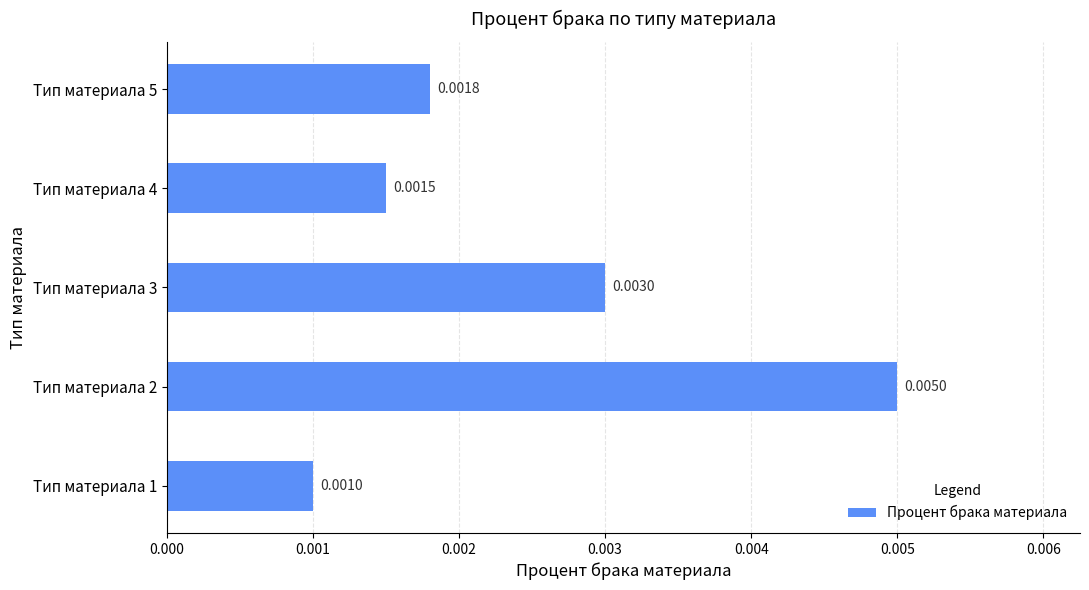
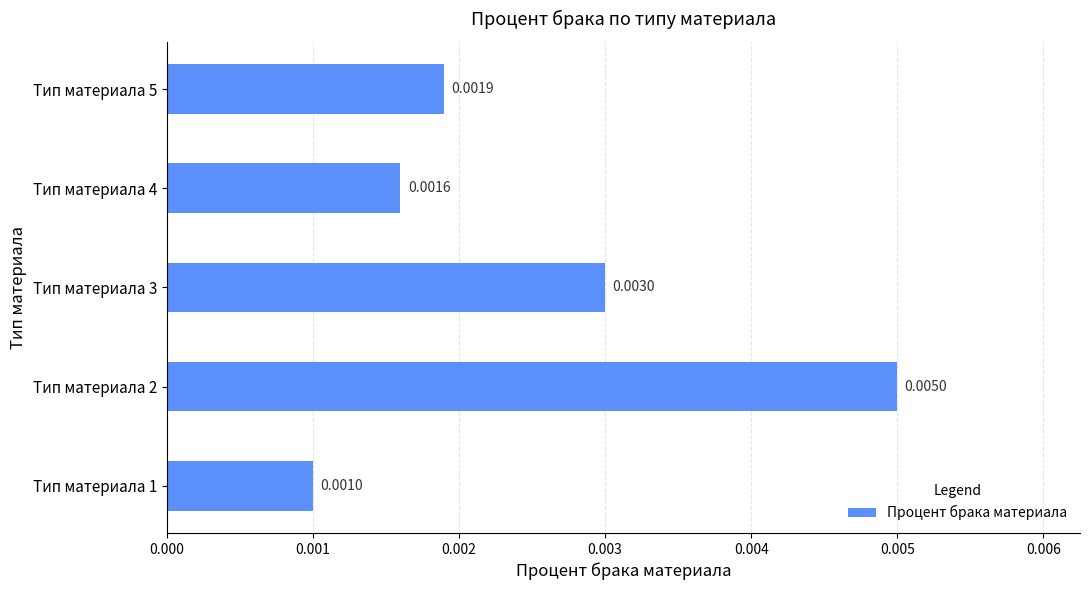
  {
-   "Тип материала 5": 0.0018,
-   "Тип материала 4": 0.0015,
+   "Тип материала 5": 0.0019,
+   "Тип материала 4": 0.0016,
    "Тип материала 3": 0.0030,
    "Тип материала 2": 0.0050,
    "Тип материала 1": 0.0010
  }
